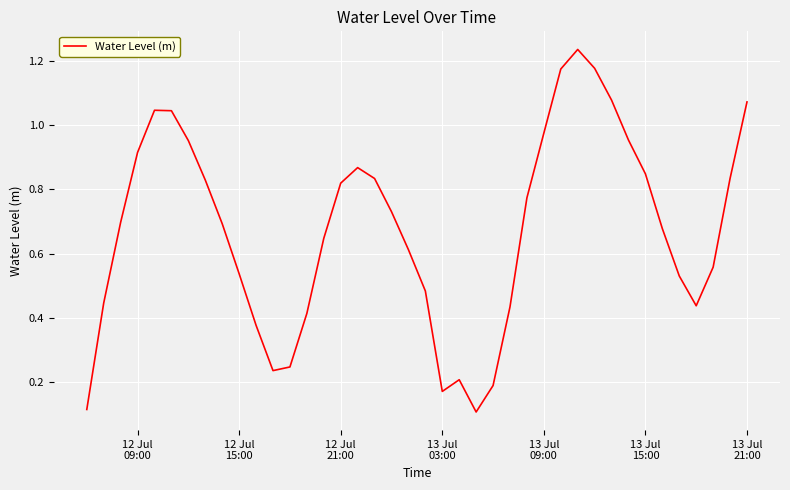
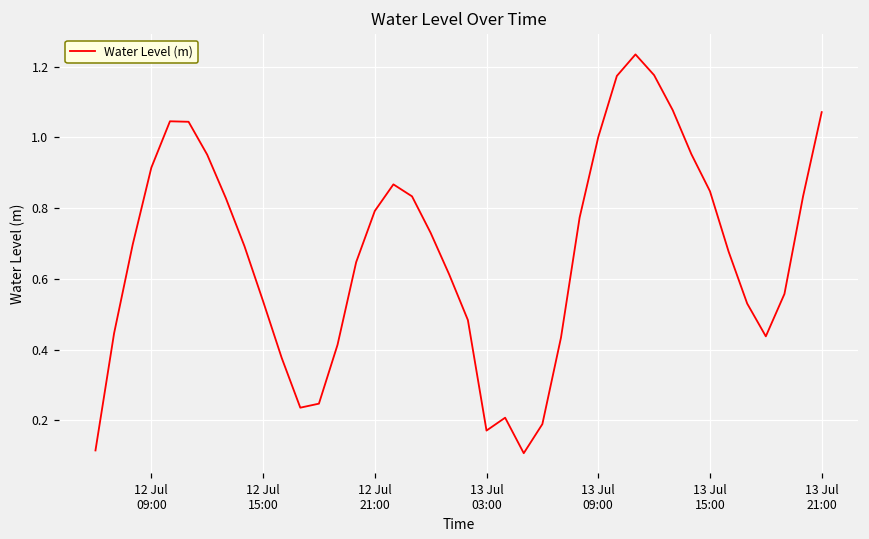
  {
    "12 Jul 09:00": 0.91,
    "12 Jul 15:00": 0.54,
-   "12 Jul 21:00": 0.82,
+   "12 Jul 21:00": 0.79,
    "13 Jul 03:00": 0.17,
-   "13 Jul 09:00": 0.97,
+   "13 Jul 09:00": 1.00,
    "13 Jul 15:00": 0.85,
    "13 Jul 21:00": 1.07
  }
